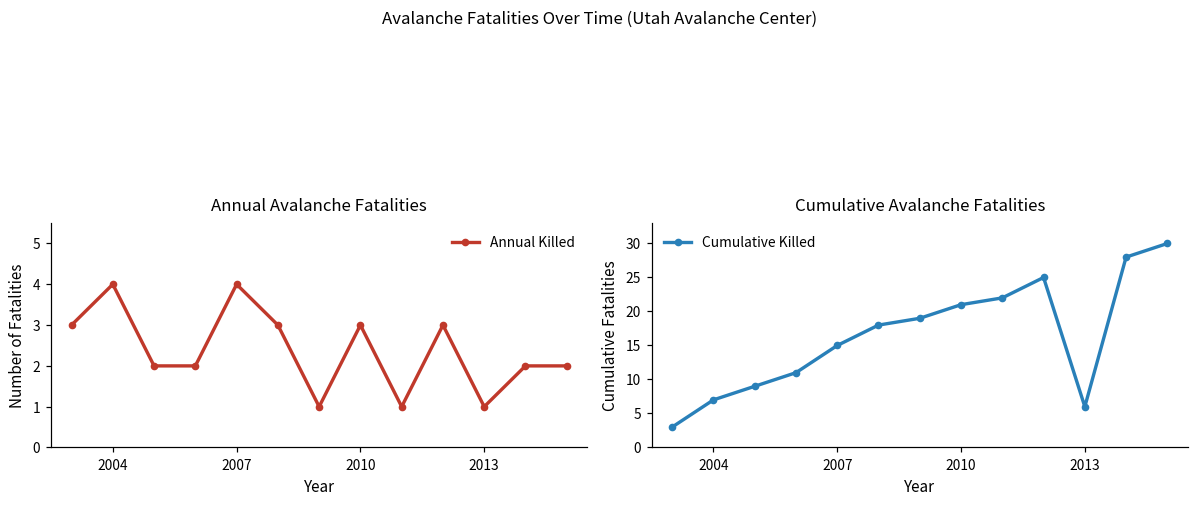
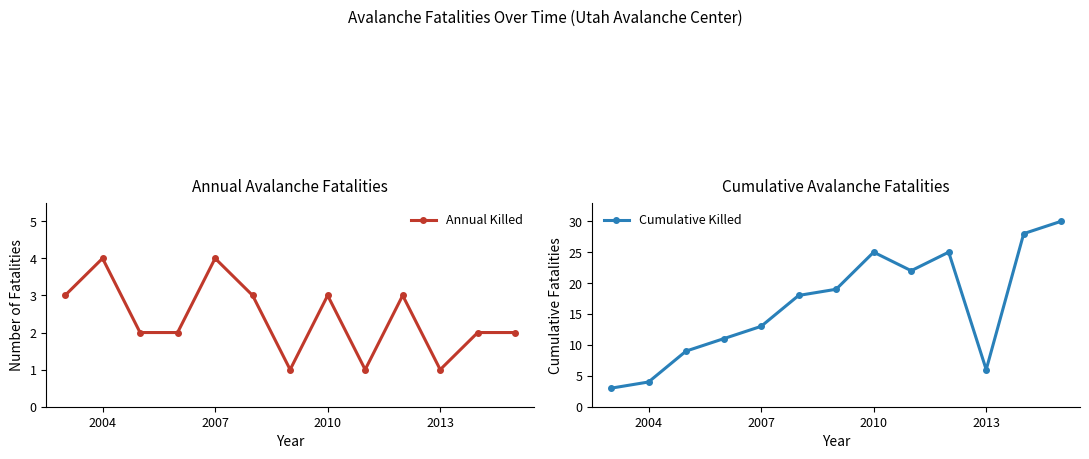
  {
    "Annual Avalanche Fatalities": {
      "2004": 4.0,
      "2007": 4.0,
      "2010": 3.0,
      "2013": 1.0
    },
    "Cumulative Avalanche Fatalities": {
-     "2004": 7,
-     "2007": 15,
-     "2010": 21,
+     "2004": 4,
+     "2007": 13,
+     "2010": 25,
      "2013": 6
    }
  }
